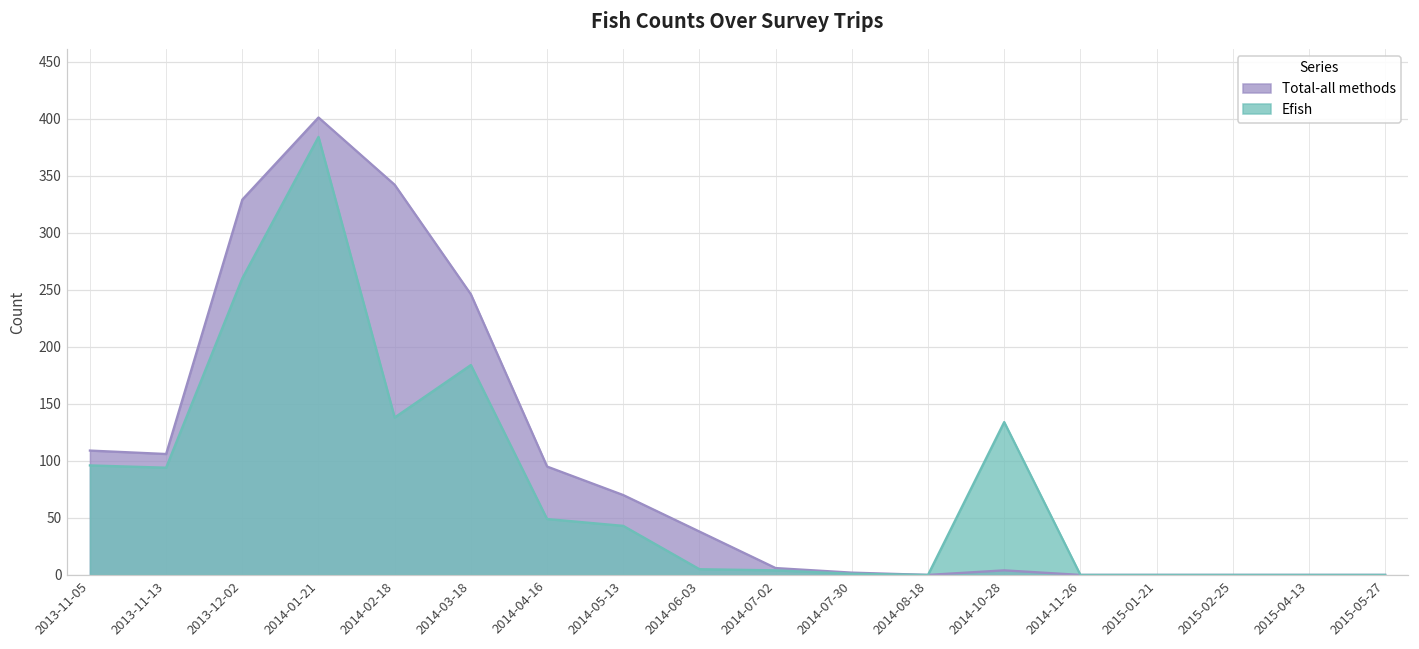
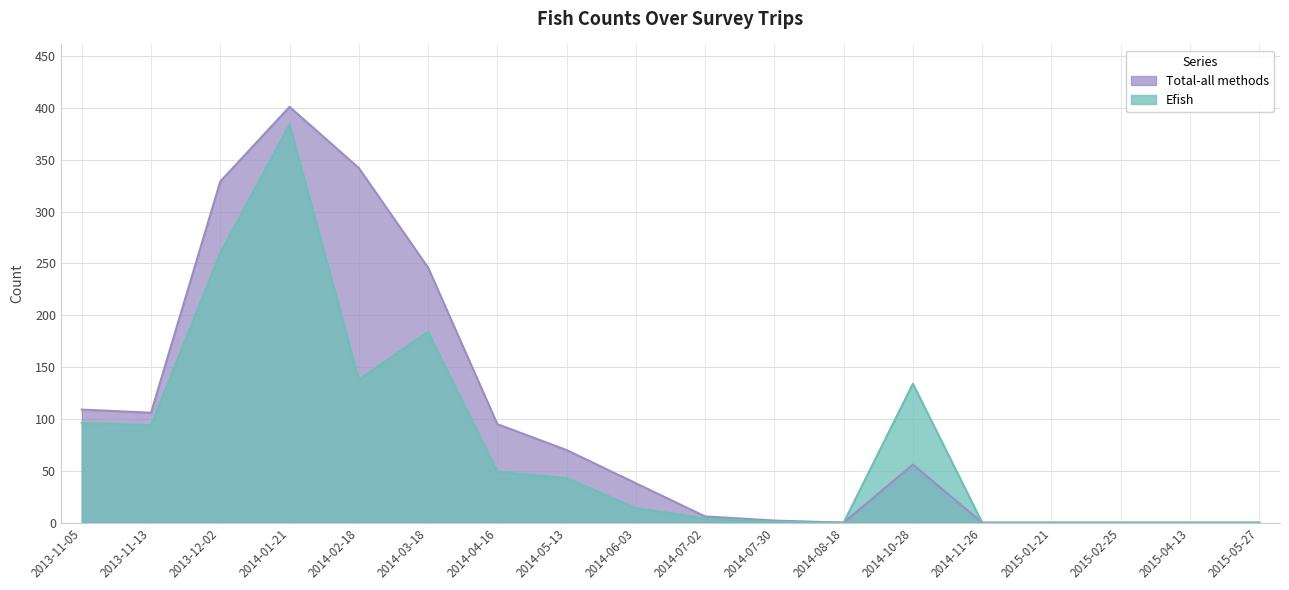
  {
    "Total-all methods": {
      "2013-11-05": 109,
      "2013-11-13": 106,
      "2013-12-02": 329,
      "2014-01-21": 401,
      "2014-02-18": 342,
      "2014-03-18": 246,
      "2014-04-16": 95,
      "2014-05-13": 70,
      "2014-06-03": 38,
-     "2014-10-28": 4
+     "2014-10-28": 56
    },
    "Efish": {
      "2013-11-05": 96,
      "2013-11-13": 94,
      "2013-12-02": 260,
      "2014-01-21": 384,
      "2014-02-18": 138,
      "2014-03-18": 184,
      "2014-04-16": 49,
      "2014-05-13": 43,
-     "2014-06-03": 5,
+     "2014-06-03": 14,
      "2014-10-28": 134
    }
  }
